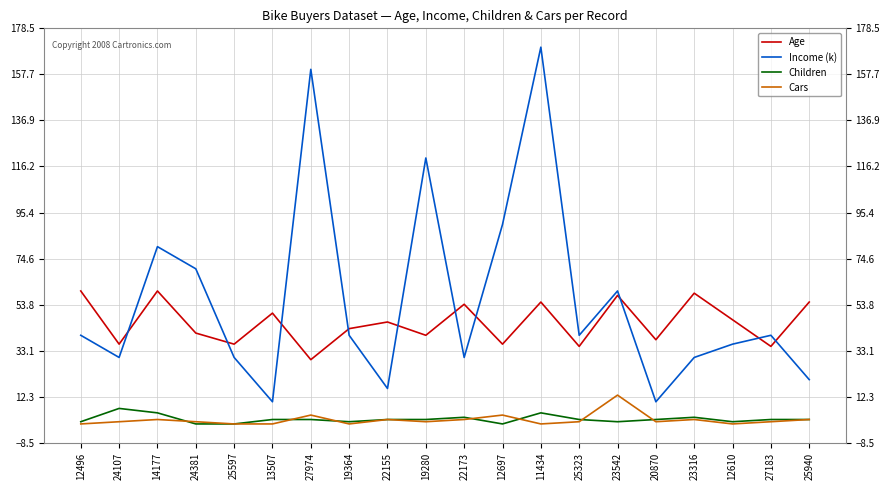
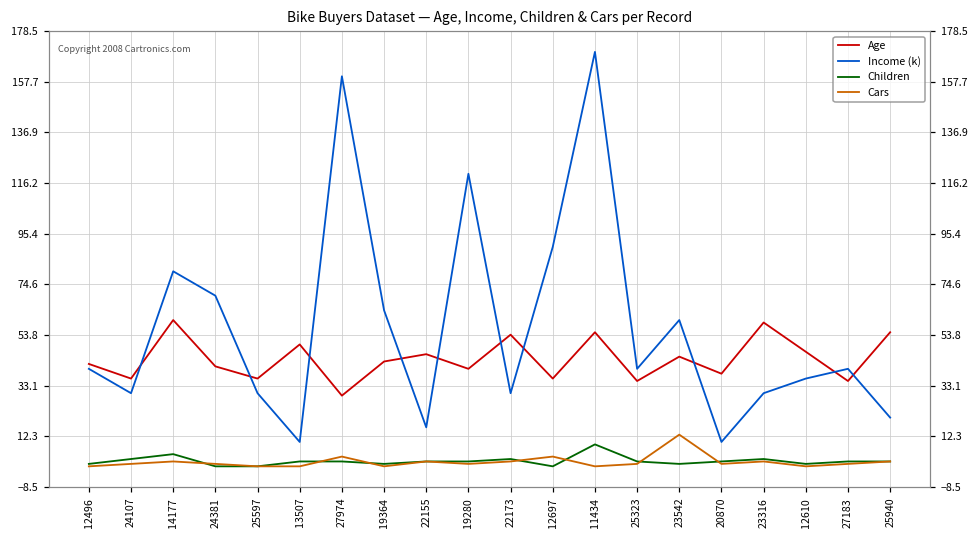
  {
    "Age": {
-     "12496": 60,
+     "12496": 42,
      "24107": 36,
      "14177": 60,
      "24381": 41,
      "25597": 36,
      "13507": 50,
      "27974": 29,
      "19364": 43,
      "22155": 46,
      "19280": 40,
      "22173": 54,
      "12697": 36,
      "11434": 55,
      "25323": 35,
-     "23542": 58,
+     "23542": 45,
      "20870": 38,
      "23316": 59,
      "12610": 47,
      "27183": 35,
      "25940": 55
    },
    "Income (k)": {
      "12496": 40,
      "24107": 30,
      "14177": 80,
      "24381": 70,
      "25597": 30,
      "13507": 10,
      "27974": 160,
-     "19364": 40,
+     "19364": 64,
      "22155": 16,
      "19280": 120,
      "22173": 30,
      "12697": 90,
      "11434": 170,
      "25323": 40,
      "23542": 60,
      "20870": 10,
      "23316": 30,
      "12610": 36,
      "27183": 40,
      "25940": 20
    },
    "Children": {
-     "24107": 7,
+     "24107": 3,
      "14177": 5,
      "13507": 2,
      "27974": 2,
      "12697": 0,
-     "11434": 5,
+     "11434": 9,
      "23542": 1
    },
    "Cars": {
      "24107": 1,
      "14177": 2,
      "13507": 0,
      "27974": 4,
      "12697": 4,
      "11434": 0,
      "23542": 13
    }
  }
